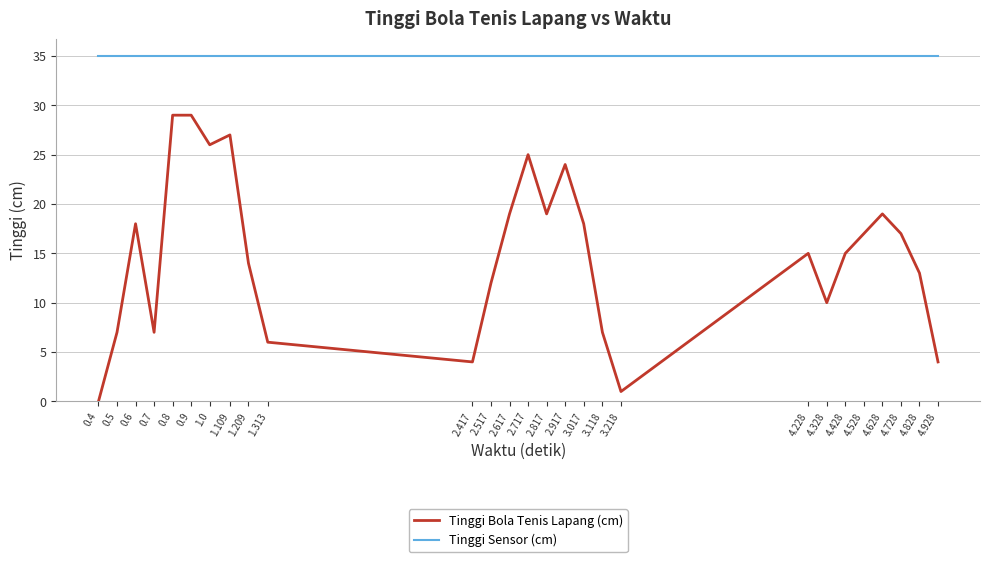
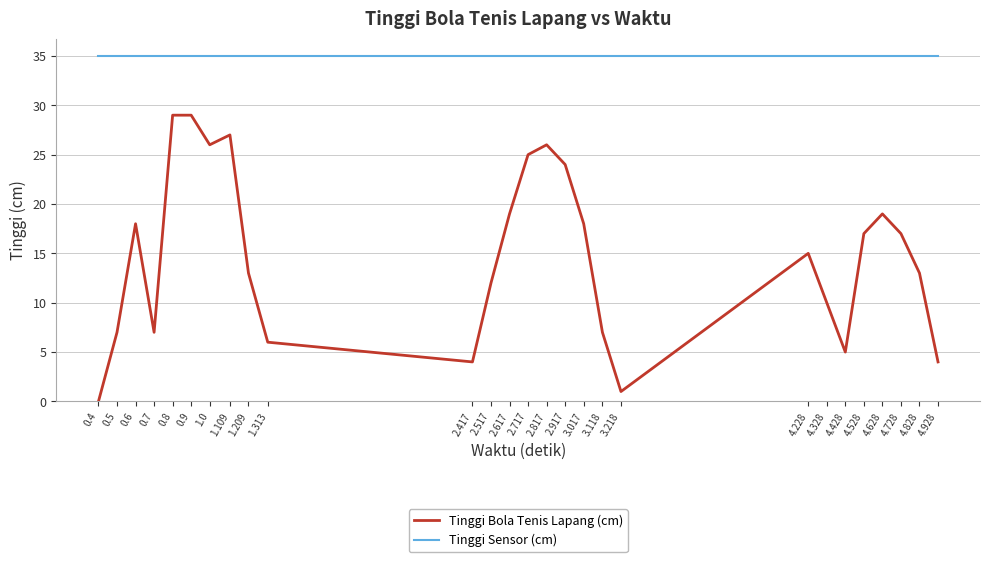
  {
    "Tinggi Bola Tenis Lapang (cm)": {
      "0.4": 0,
      "0.5": 7,
      "0.6": 18,
      "0.7": 7,
      "0.8": 29,
      "0.9": 29,
      "1.0": 26,
      "1.109": 27,
-     "1.209": 14,
+     "1.209": 13,
      "1.313": 6,
      "2.417": 4,
      "2.517": 12,
      "2.617": 19,
      "2.717": 25,
-     "2.817": 19,
+     "2.817": 26,
      "2.917": 24,
      "3.017": 18,
      "3.118": 7,
      "3.218": 1,
      "4.228": 15,
      "4.328": 10,
-     "4.428": 15,
+     "4.428": 5,
      "4.528": 17,
      "4.628": 19,
      "4.728": 17,
      "4.828": 13,
      "4.928": 4
    },
    "Tinggi Sensor (cm)": {
      "0.4": 35,
      "0.5": 35,
      "0.6": 35,
      "0.7": 35,
      "0.8": 35,
      "0.9": 35,
      "1.0": 35,
      "1.109": 35,
      "1.209": 35,
      "1.313": 35,
      "2.417": 35,
      "2.517": 35,
      "2.617": 35,
      "2.717": 35,
      "2.817": 35,
      "2.917": 35,
      "3.017": 35,
      "3.118": 35,
      "3.218": 35,
      "4.228": 35,
      "4.328": 35,
      "4.428": 35,
      "4.528": 35,
      "4.628": 35,
      "4.728": 35,
      "4.828": 35,
      "4.928": 35
    }
  }
